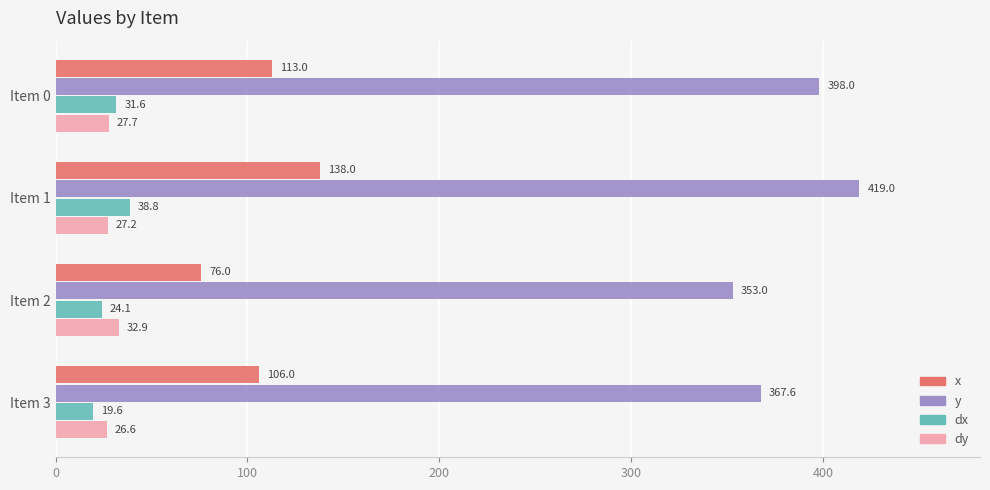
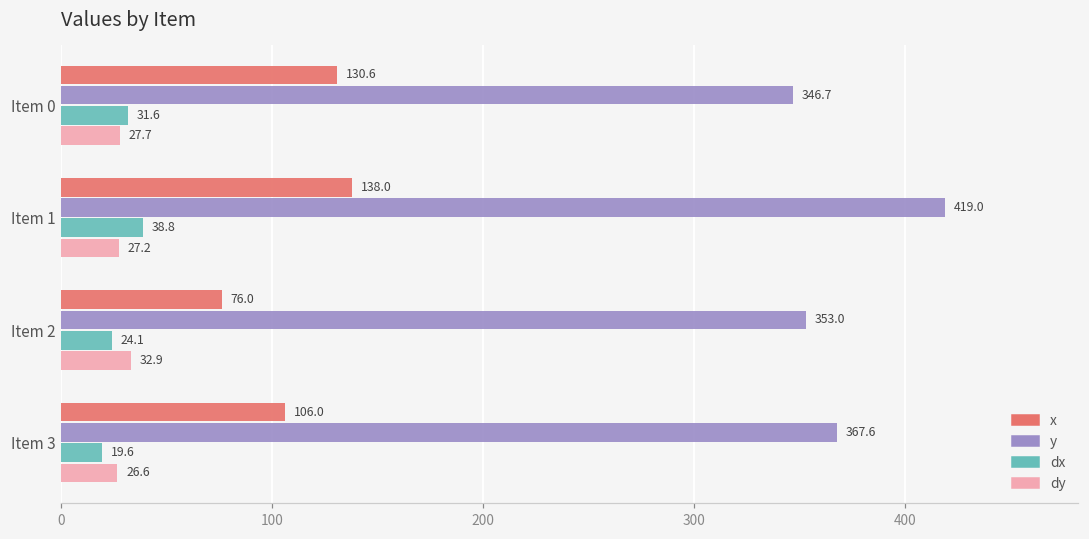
  {
    "x": {
-     "Item 0": 113.0,
+     "Item 0": 130.6,
      "Item 1": 138.0,
      "Item 2": 76.0,
      "Item 3": 106.0
    },
    "y": {
-     "Item 0": 398.0,
+     "Item 0": 346.7,
      "Item 1": 419.0,
      "Item 2": 353.0,
      "Item 3": 367.6
    },
    "dx": {
      "Item 0": 31.6,
      "Item 1": 38.8,
      "Item 2": 24.1,
      "Item 3": 19.6
    },
    "dy": {
      "Item 0": 27.7,
      "Item 1": 27.2,
      "Item 2": 32.9,
      "Item 3": 26.6
    }
  }
